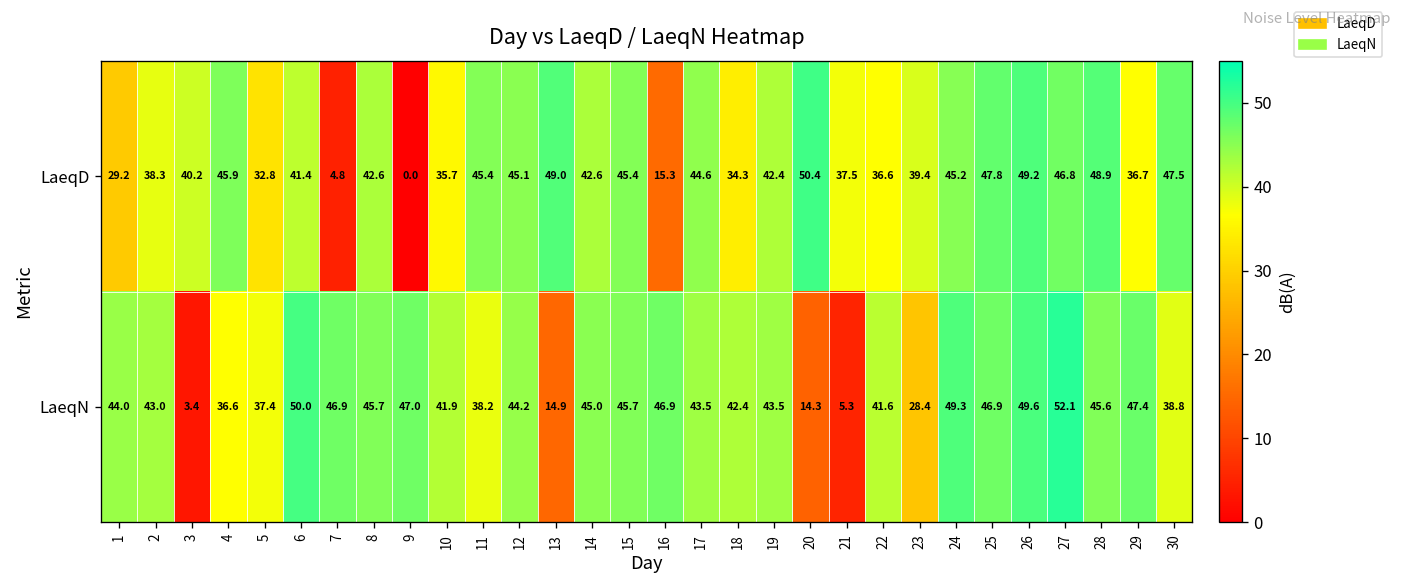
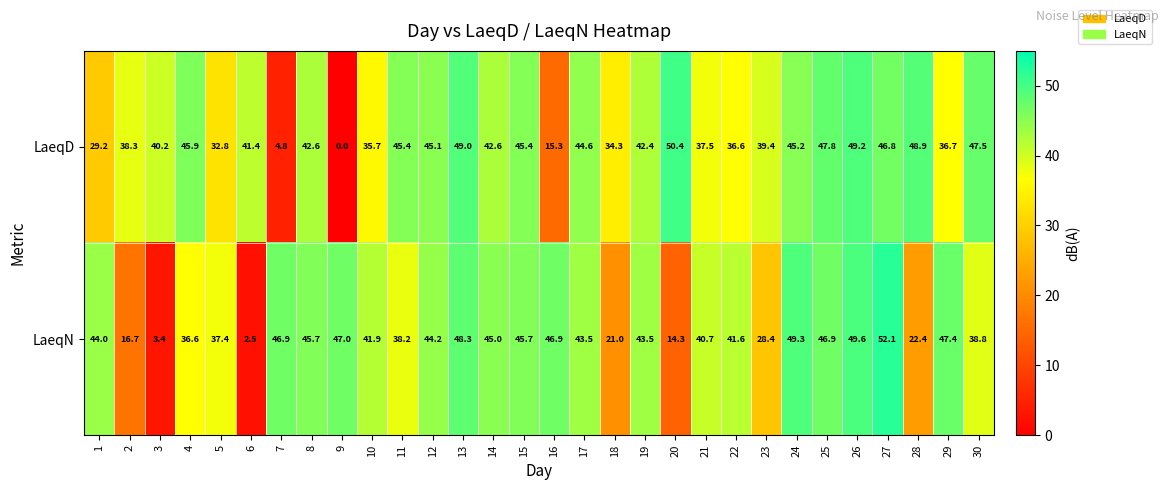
  {
    "LaeqD": {
      "1": 29.2,
      "2": 38.3,
      "3": 40.2,
      "4": 45.9,
      "5": 32.8,
      "6": 41.4,
      "7": 4.8,
      "8": 42.6,
      "9": 0.0,
      "10": 35.7,
      "11": 45.4,
      "12": 45.1,
      "13": 49.0,
      "14": 42.6,
      "15": 45.4,
      "16": 15.3,
      "17": 44.6,
      "18": 34.3,
      "19": 42.4,
      "20": 50.4,
      "21": 37.5,
      "22": 36.6,
      "23": 39.4,
      "24": 45.2,
      "25": 47.8,
      "26": 49.2,
      "27": 46.8,
      "28": 48.9,
      "29": 36.7,
      "30": 47.5
    },
    "LaeqN": {
      "1": 44.0,
-     "2": 43.0,
+     "2": 16.7,
      "3": 3.4,
      "4": 36.6,
      "5": 37.4,
-     "6": 50.0,
+     "6": 2.5,
      "7": 46.9,
      "8": 45.7,
      "9": 47.0,
      "10": 41.9,
      "11": 38.2,
      "12": 44.2,
-     "13": 14.9,
+     "13": 48.3,
      "14": 45.0,
      "15": 45.7,
      "16": 46.9,
      "17": 43.5,
-     "18": 42.4,
+     "18": 21.0,
      "19": 43.5,
      "20": 14.3,
-     "21": 5.3,
+     "21": 40.7,
      "22": 41.6,
      "23": 28.4,
      "24": 49.3,
      "25": 46.9,
      "26": 49.6,
      "27": 52.1,
-     "28": 45.6,
+     "28": 22.4,
      "29": 47.4,
      "30": 38.8
    }
  }
